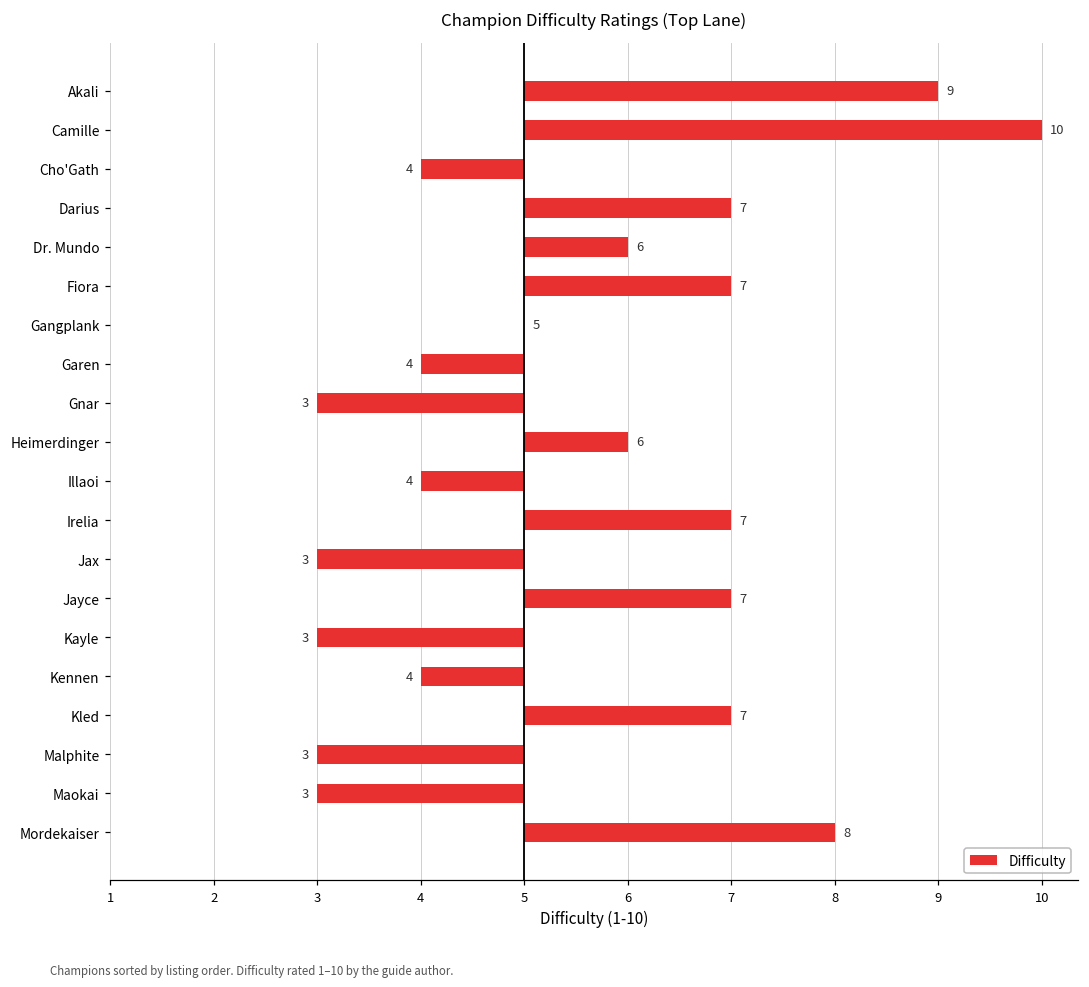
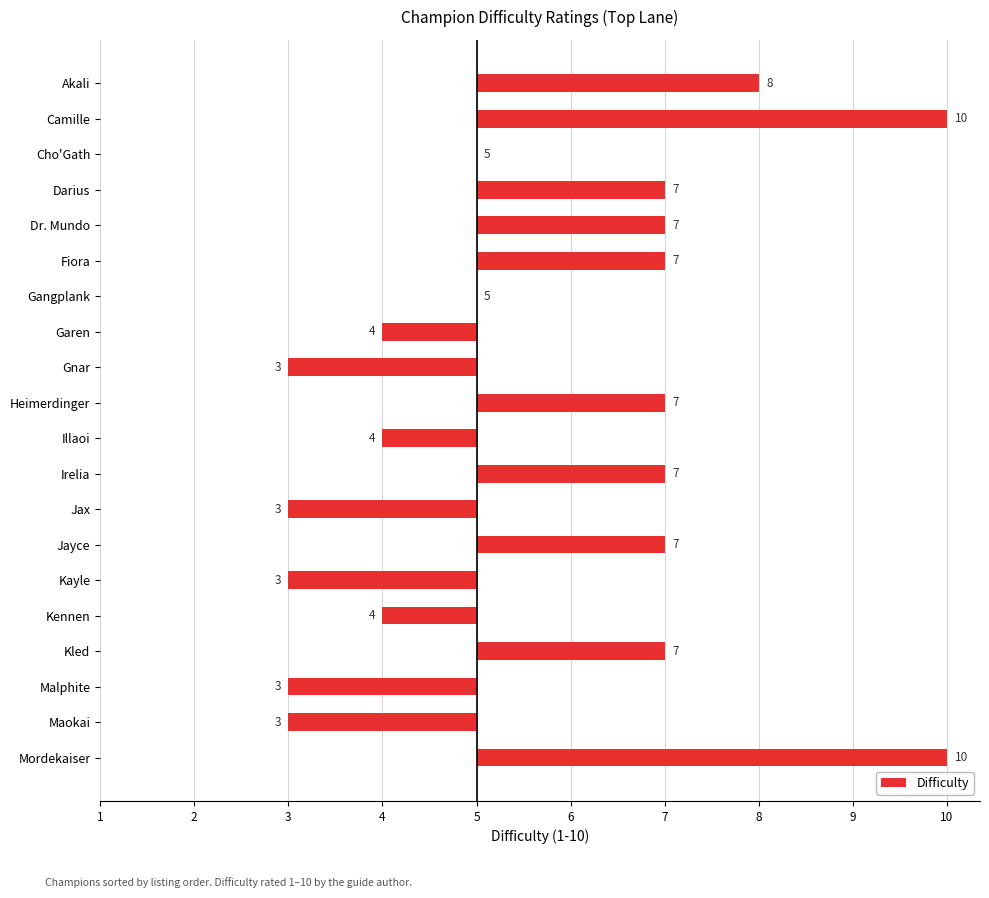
  {
-   "Akali": 9,
-   "Cho'Gath": 4,
-   "Dr. Mundo": 6,
-   "Heimerdinger": 6,
-   "Mordekaiser": 8
+   "Akali": 8,
+   "Cho'Gath": 5,
+   "Dr. Mundo": 7,
+   "Heimerdinger": 7,
+   "Mordekaiser": 10
  }
